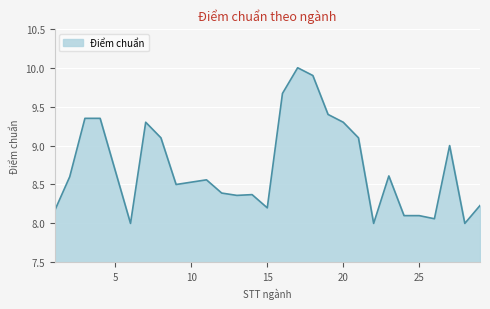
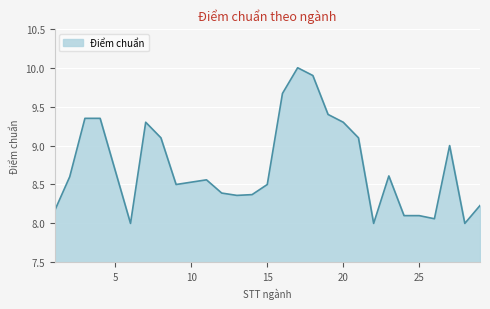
  {
-   "15": 8.2,
+   "15": 8.5,
    "20": 9.3,
    "25": 8.1
  }
